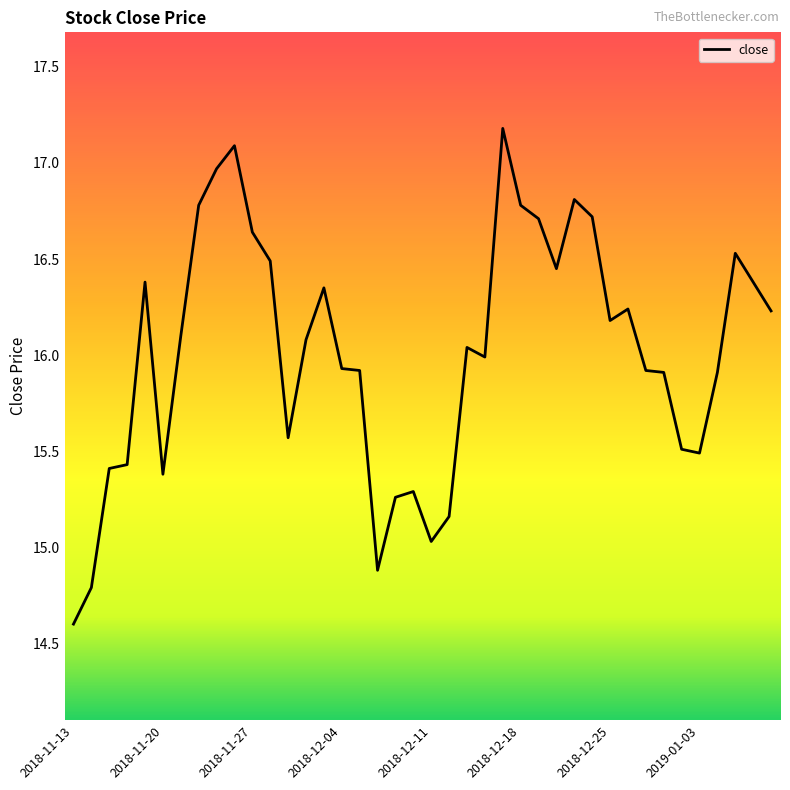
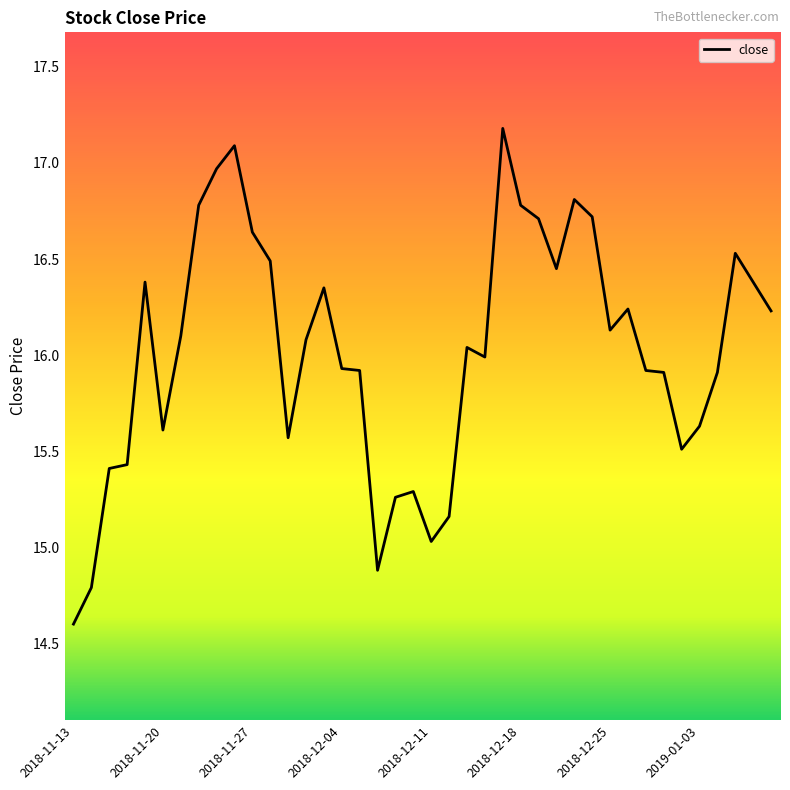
  {
    "2018-11-13": 14.60,
-   "2018-11-20": 15.38,
+   "2018-11-20": 15.61,
    "2018-11-27": 16.64,
    "2018-12-04": 15.93,
    "2018-12-11": 15.03,
    "2018-12-18": 16.78,
-   "2018-12-25": 16.18,
-   "2019-01-03": 15.49
+   "2018-12-25": 16.13,
+   "2019-01-03": 15.63
  }
